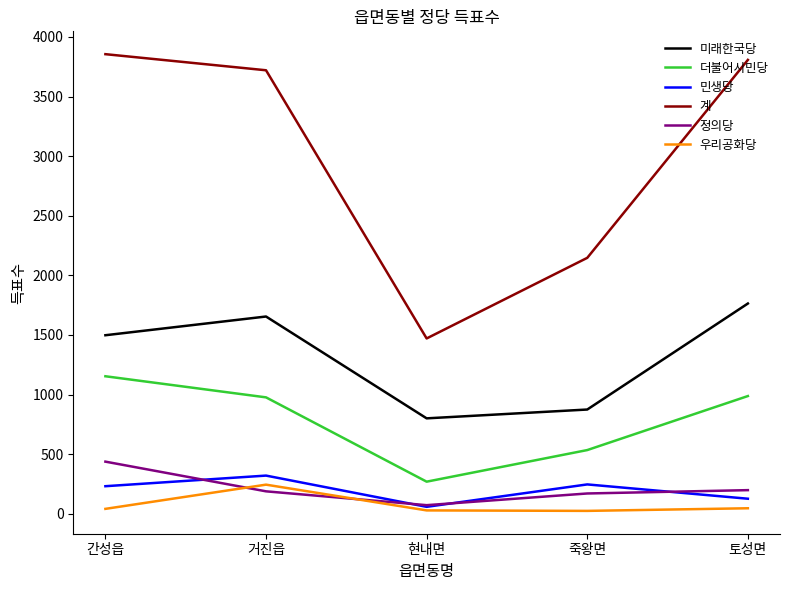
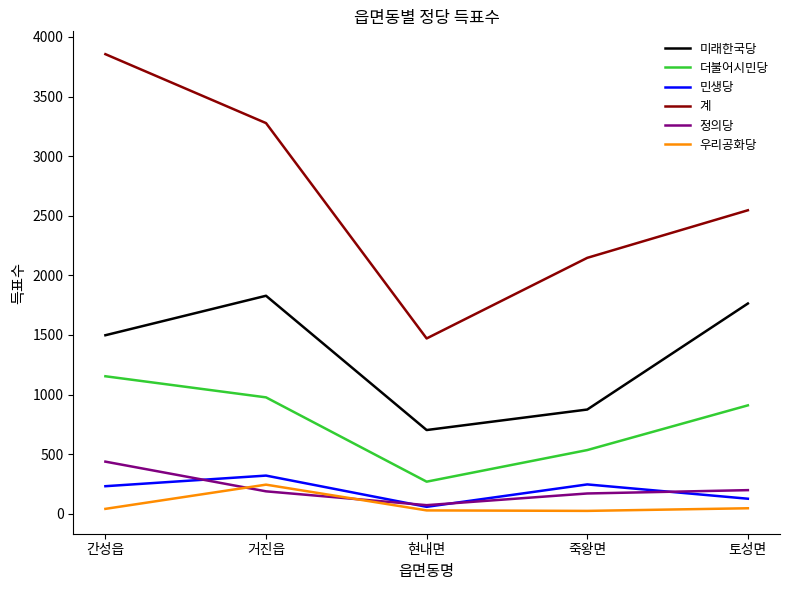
  {
    "미래한국당": {
      "간성읍": 1500,
-     "거진읍": 1660,
-     "현내면": 800,
+     "거진읍": 1830,
+     "현내면": 700,
      "죽왕면": 880,
      "토성면": 1760
    },
    "더불어시민당": {
      "간성읍": 1150,
      "거진읍": 980,
      "현내면": 270,
      "죽왕면": 540,
-     "토성면": 990
+     "토성면": 910
    },
    "민생당": {
      "간성읍": 230,
      "거진읍": 320,
      "죽왕면": 250,
      "토성면": 130
    },
    "계": {
      "간성읍": 3860,
-     "거진읍": 3720,
+     "거진읍": 3280,
      "현내면": 1470,
      "죽왕면": 2150,
-     "토성면": 3810
+     "토성면": 2550
    },
    "정의당": {
      "간성읍": 440,
      "거진읍": 190,
      "죽왕면": 170,
      "토성면": 200
    },
    "우리공화당": {
      "간성읍": 40,
      "거진읍": 250,
      "현내면": 30,
      "죽왕면": 30,
      "토성면": 50
    }
  }
